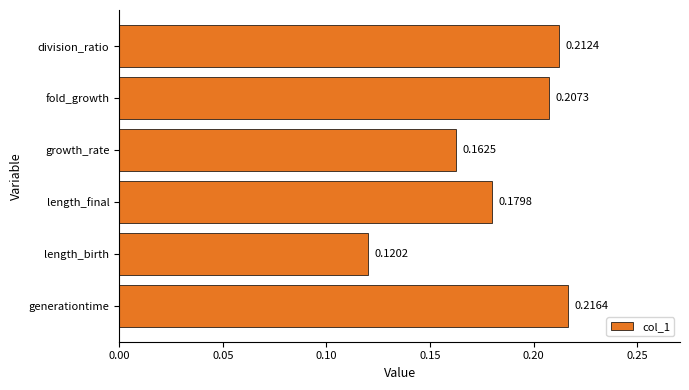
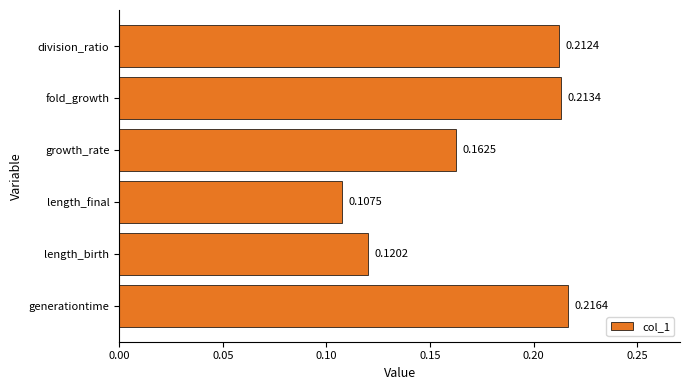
  {
    "division_ratio": 0.2124,
-   "fold_growth": 0.2073,
+   "fold_growth": 0.2134,
    "growth_rate": 0.1625,
-   "length_final": 0.1798,
+   "length_final": 0.1075,
    "length_birth": 0.1202,
    "generationtime": 0.2164
  }
